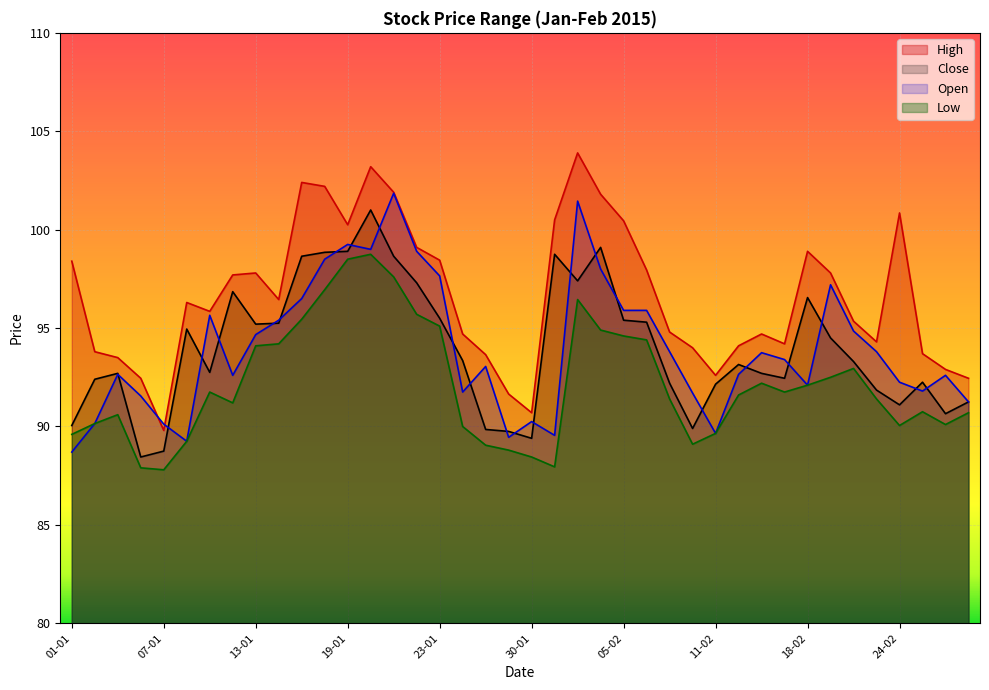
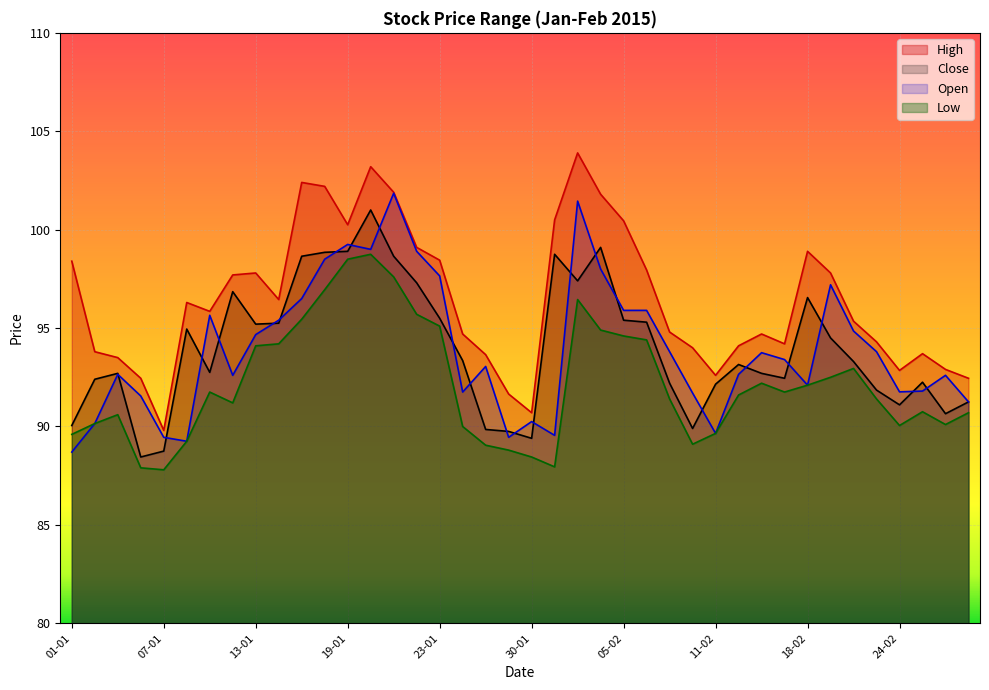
  {
    "High": {
      "01-01": 98.4,
      "07-01": 89.8,
      "13-01": 97.8,
      "19-01": 100.3,
      "23-01": 98.5,
      "30-01": 90.7,
      "05-02": 100.5,
      "11-02": 92.6,
      "18-02": 98.9,
-     "24-02": 100.9
+     "24-02": 92.9
    },
    "Open": {
      "01-01": 88.7,
-     "07-01": 90.1,
+     "07-01": 89.5,
      "13-01": 94.7,
      "19-01": 99.3,
      "23-01": 97.7,
      "30-01": 90.3,
      "05-02": 95.9,
-     "24-02": 92.3
+     "24-02": 91.8
    }
  }
